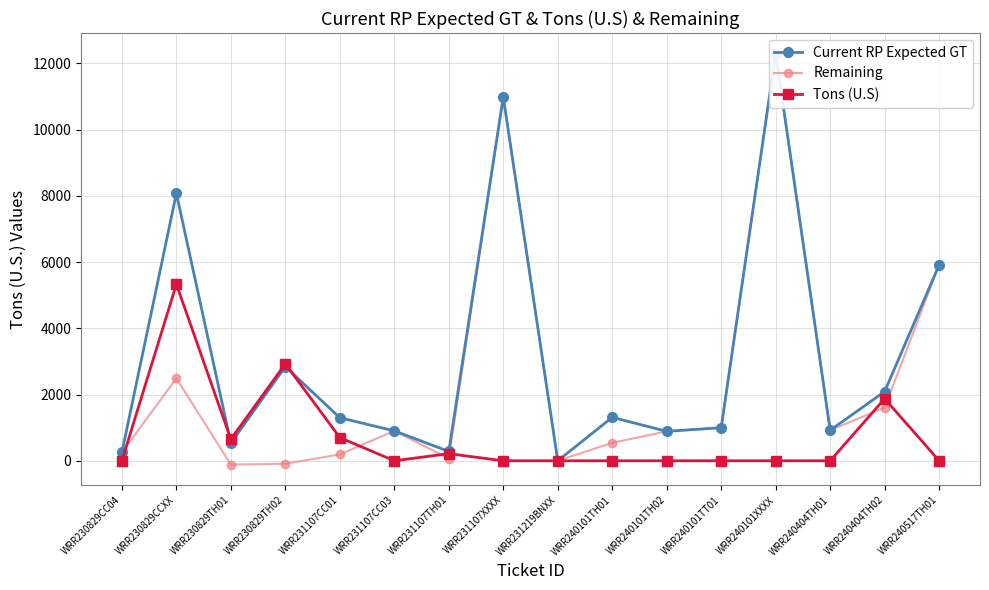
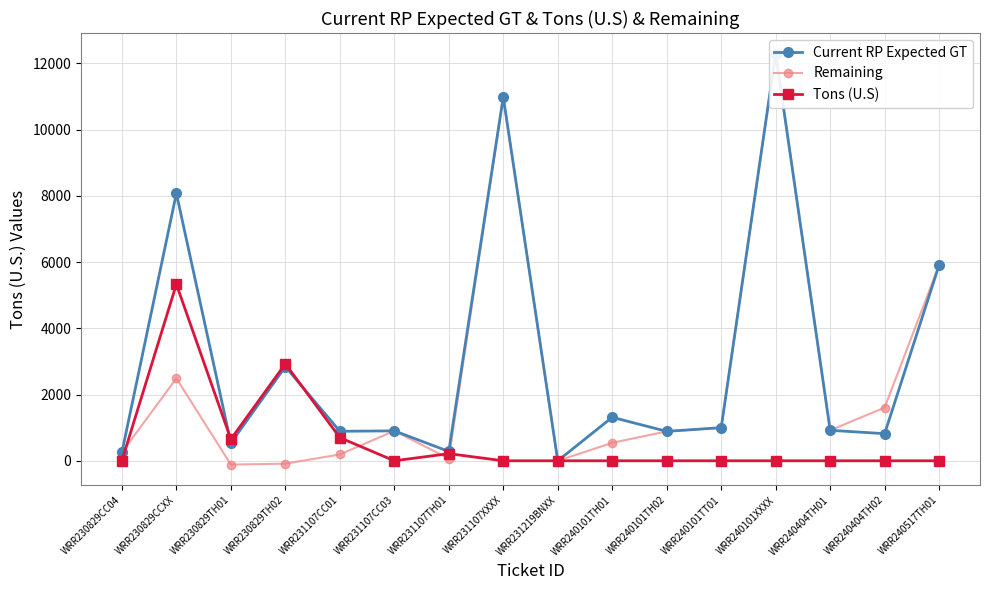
  {
    "Current RP Expected GT": {
      "WRR230829CCXX": 8100,
      "WRR230829TH01": 500,
      "WRR230829TH02": 2800,
-     "WRR231107CC01": 1300,
+     "WRR231107CC01": 900,
      "WRR240101TH01": 1300,
-     "WRR240404TH02": 2100
+     "WRR240404TH02": 800
    },
    "Remaining": {
      "WRR230829CCXX": 2500,
      "WRR230829TH01": -100,
      "WRR230829TH02": -100,
      "WRR231107CC01": 200,
      "WRR231107TH01": 100,
      "WRR240101TH01": 500,
      "WRR240404TH02": 1600
    },
    "Tons (U.S)": {
      "WRR230829CC04": 0,
      "WRR230829CCXX": 5300,
      "WRR230829TH01": 700,
      "WRR230829TH02": 2900,
      "WRR231107CC01": 700,
      "WRR231107CC03": 0,
      "WRR231107XXXX": 0,
      "WRR240101TH01": 0,
      "WRR240101TH02": 0,
      "WRR240101TT01": 0,
      "WRR240101XXXX": 0,
      "WRR240404TH01": 0,
-     "WRR240404TH02": 1900,
+     "WRR240404TH02": 0,
      "WRR240517TH01": 0
    }
  }
